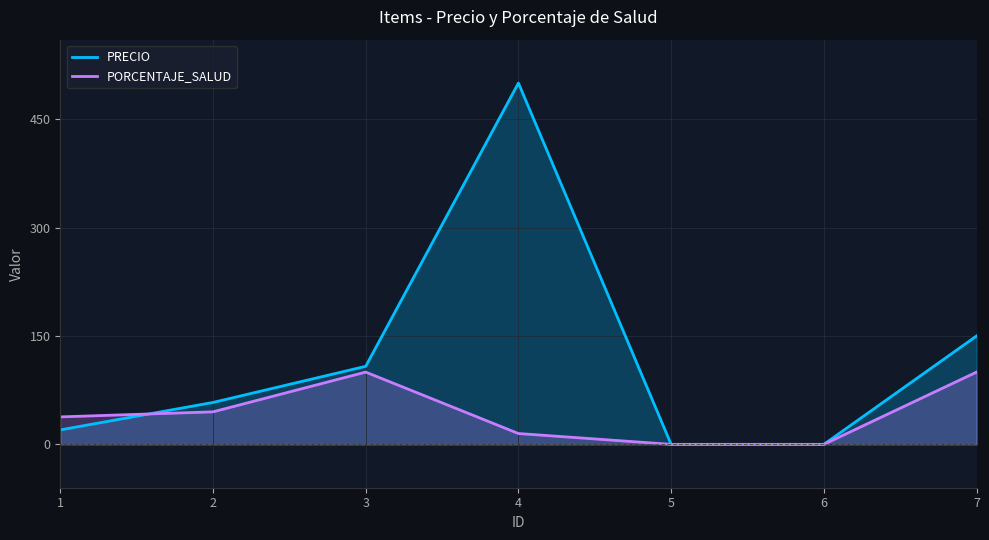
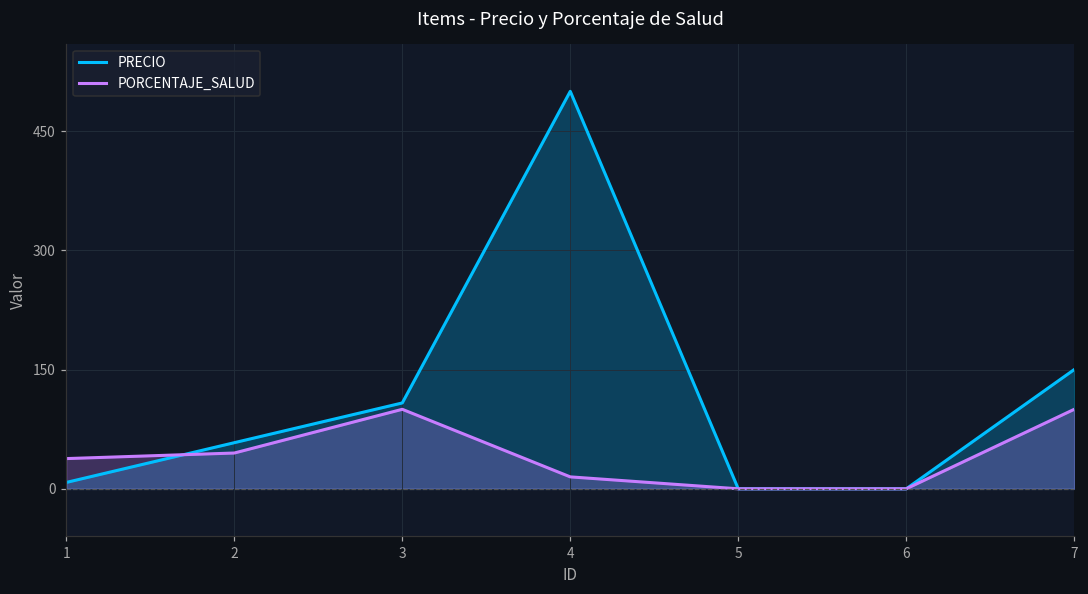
  {
    "PRECIO": {
-     "1": 20,
+     "1": 10,
      "2": 60,
      "3": 110,
      "4": 500,
      "7": 150
    },
    "PORCENTAJE_SALUD": {
      "1": 40,
      "2": 50,
      "3": 100,
      "4": 20,
      "7": 100
    }
  }
